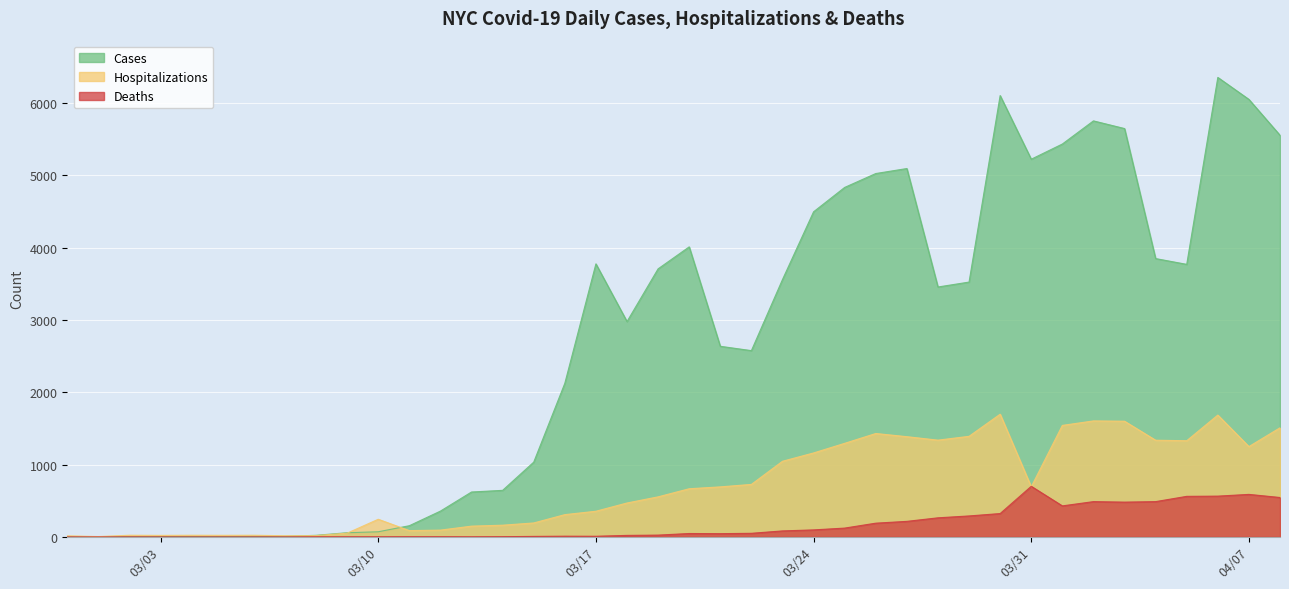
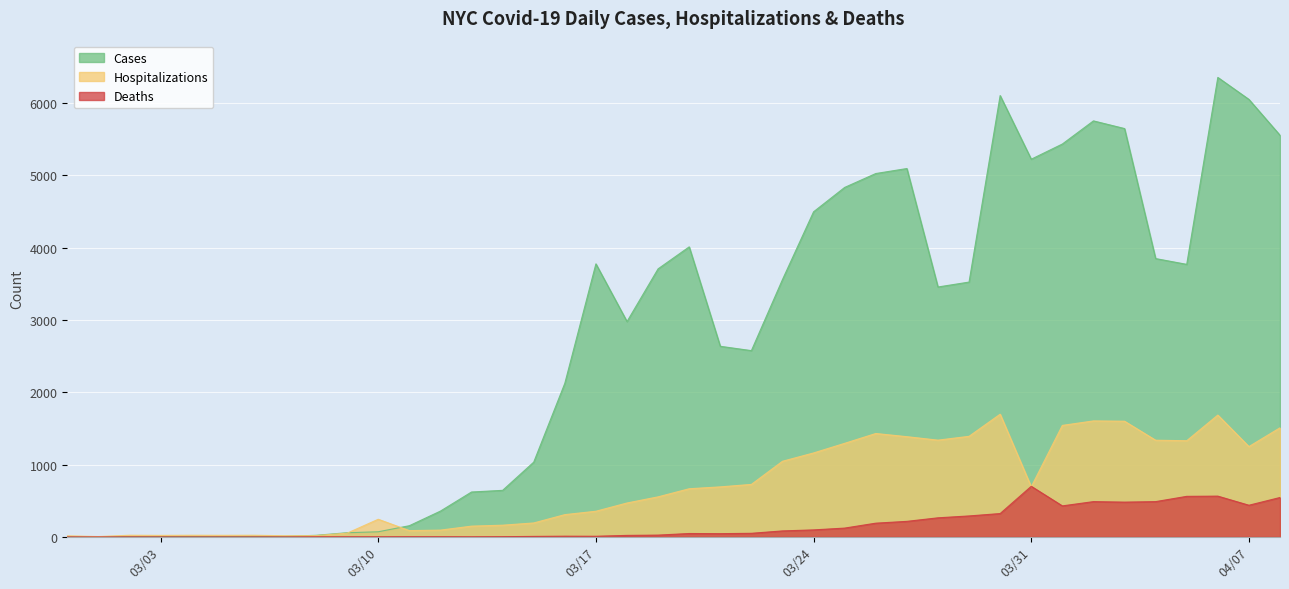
  {
    "Cases": {
      "03/10": 100,
      "03/17": 3800,
      "03/24": 4500,
      "03/31": 5200,
      "04/07": 6000
    },
    "Hospitalizations": {
      "03/10": 200,
      "03/17": 400,
      "03/24": 1200,
      "04/07": 1200
    },
    "Deaths": {
      "03/10": 0,
      "03/17": 0,
      "03/24": 100,
-     "04/07": 600
+     "04/07": 400
    }
  }
